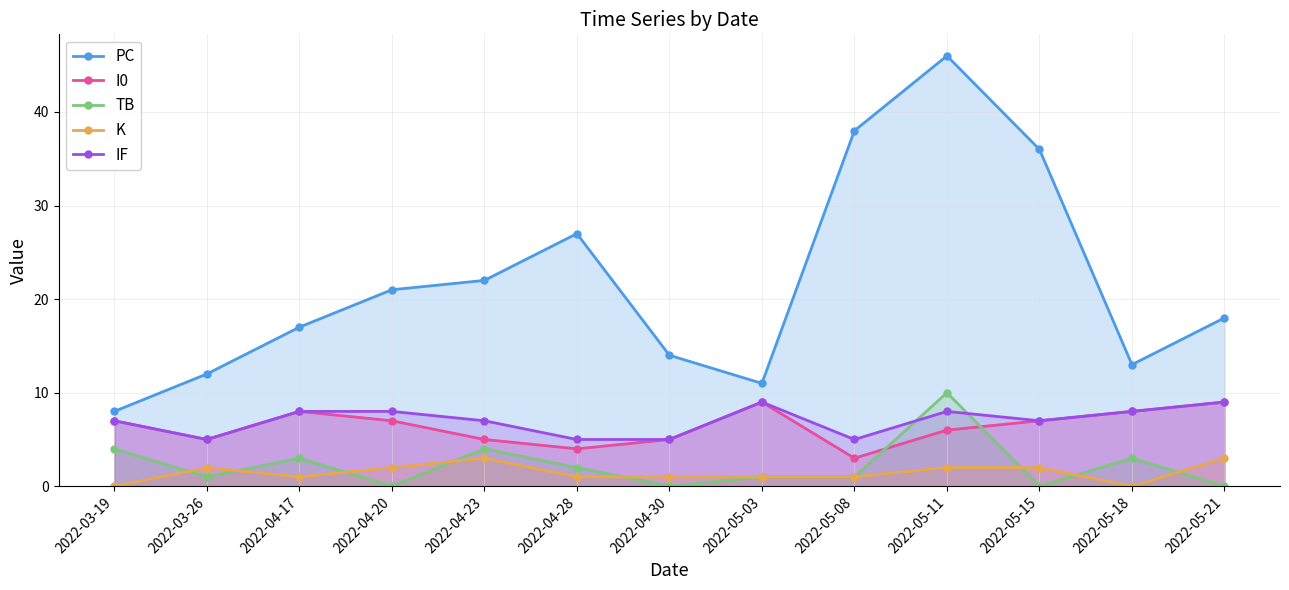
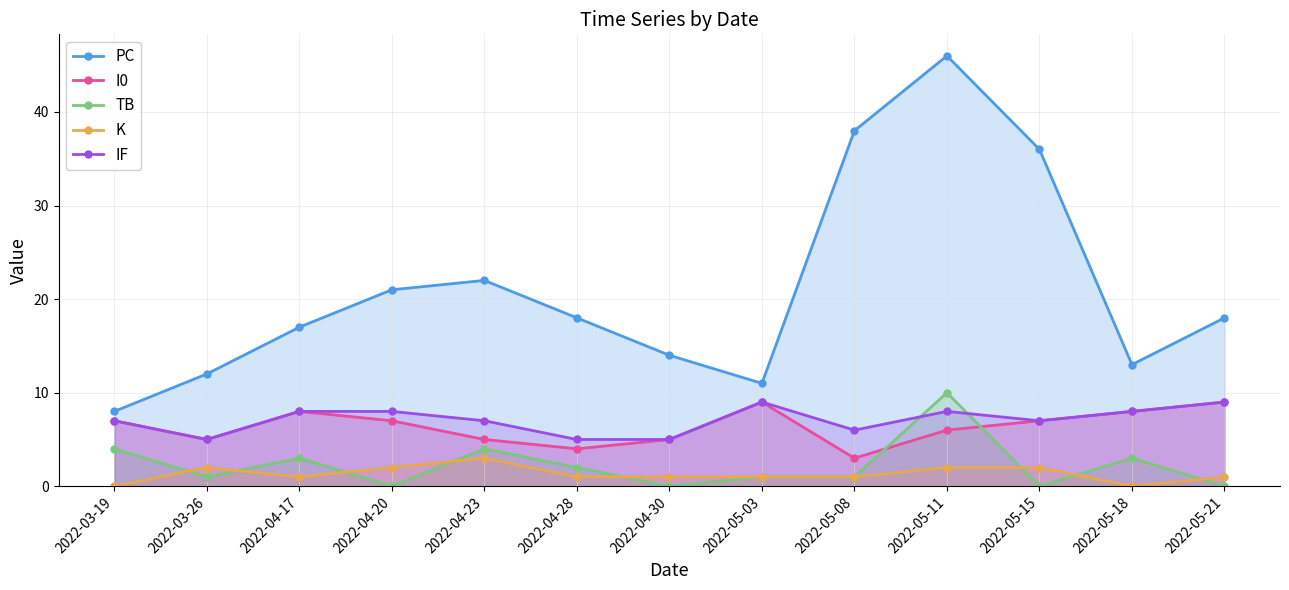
  {
    "PC": {
      "2022-03-19": 8,
      "2022-03-26": 12,
      "2022-04-17": 17,
      "2022-04-20": 21,
      "2022-04-23": 22,
-     "2022-04-28": 27,
+     "2022-04-28": 18,
      "2022-04-30": 14,
      "2022-05-03": 11,
      "2022-05-08": 38,
      "2022-05-11": 46,
      "2022-05-15": 36,
      "2022-05-18": 13,
      "2022-05-21": 18
    },
    "I0": {
      "2022-04-20": 7,
      "2022-04-23": 5,
      "2022-04-28": 4,
      "2022-05-08": 3,
      "2022-05-11": 6
    },
    "TB": {
      "2022-03-19": 4,
      "2022-03-26": 1,
      "2022-04-17": 3,
      "2022-04-20": 0,
      "2022-04-23": 4,
      "2022-04-28": 2,
      "2022-04-30": 0,
      "2022-05-11": 10,
      "2022-05-15": 0,
      "2022-05-18": 3,
      "2022-05-21": 0
    },
    "K": {
      "2022-03-19": 0,
      "2022-03-26": 2,
      "2022-04-17": 1,
      "2022-04-20": 2,
      "2022-04-23": 3,
      "2022-04-28": 1,
      "2022-04-30": 1,
      "2022-05-11": 2,
      "2022-05-15": 2,
      "2022-05-18": 0,
-     "2022-05-21": 3
+     "2022-05-21": 1
    },
    "IF": {
      "2022-04-20": 8,
      "2022-04-23": 7,
      "2022-04-28": 5,
-     "2022-05-08": 5,
+     "2022-05-08": 6,
      "2022-05-11": 8
    }
  }
